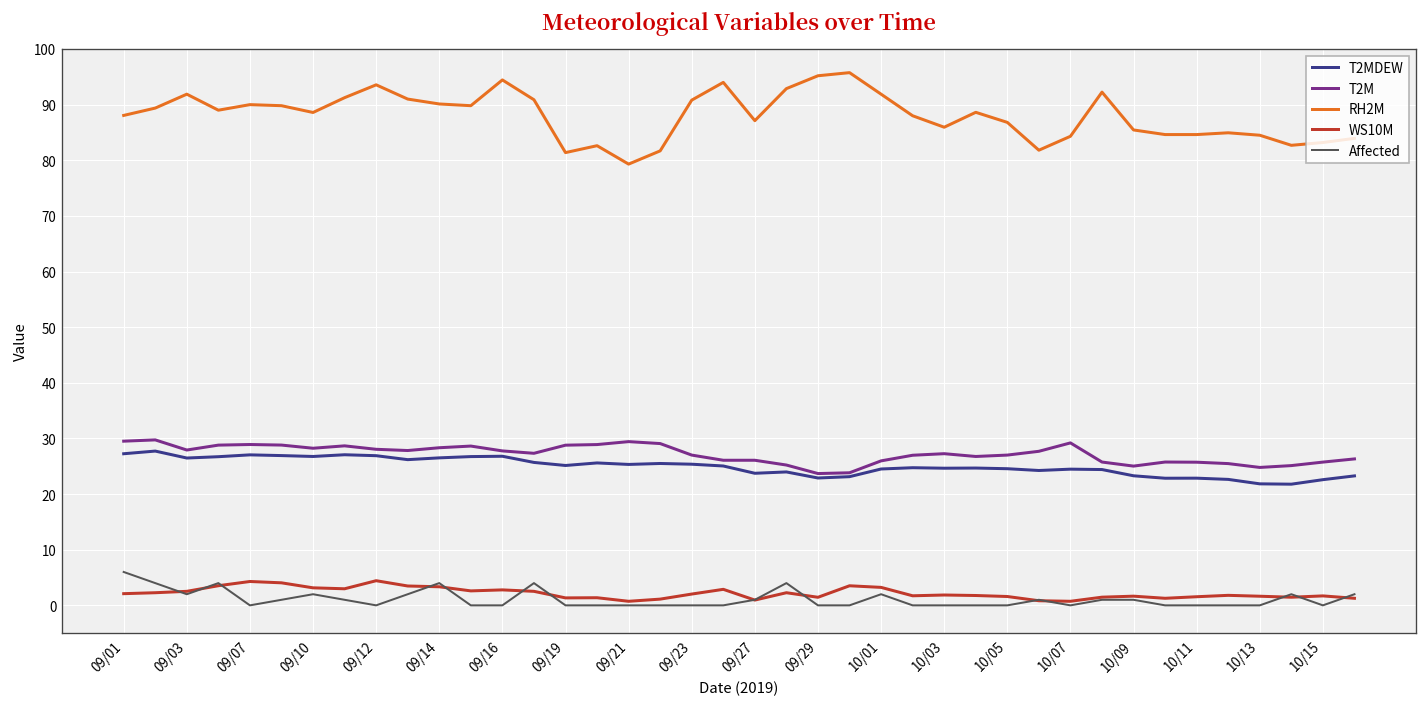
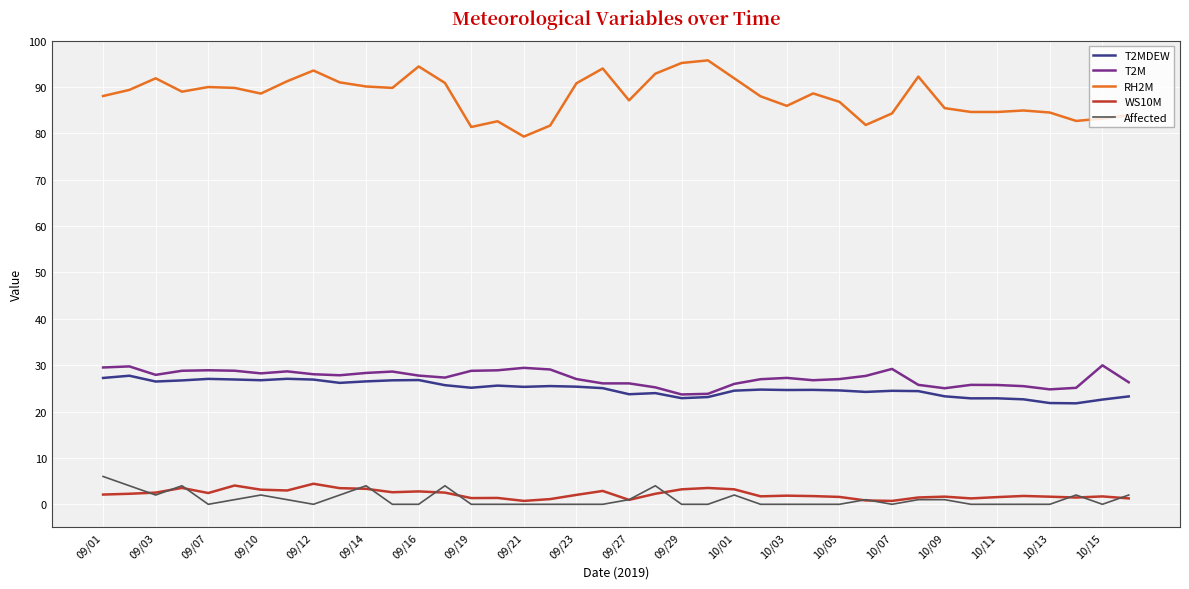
  {
    "T2MDEW": {
      "09/01": 27,
      "09/03": 26,
      "09/07": 27,
      "09/10": 27,
      "09/12": 27,
      "09/14": 27,
      "09/16": 27,
      "09/19": 25,
      "09/21": 25,
      "09/23": 25,
      "09/27": 24,
      "09/29": 23,
      "10/01": 25,
      "10/03": 25,
      "10/05": 25,
      "10/07": 24,
      "10/09": 23,
      "10/11": 23,
      "10/13": 22,
      "10/15": 23
    },
    "T2M": {
      "09/01": 30,
      "09/03": 28,
      "09/07": 29,
      "09/10": 28,
      "09/12": 28,
      "09/14": 28,
      "09/16": 28,
      "09/19": 29,
      "09/21": 29,
      "09/23": 27,
      "09/27": 26,
      "09/29": 24,
      "10/01": 26,
      "10/03": 27,
      "10/05": 27,
      "10/07": 29,
      "10/09": 25,
      "10/11": 26,
      "10/13": 25,
-     "10/15": 26
+     "10/15": 30
    },
    "RH2M": {
      "09/01": 88,
      "09/03": 92,
      "09/07": 90,
      "09/10": 89,
      "09/12": 94,
      "09/14": 90,
      "09/16": 94,
      "09/19": 81,
      "09/21": 79,
      "09/23": 91,
      "09/27": 87,
      "09/29": 95,
      "10/01": 92,
      "10/03": 86,
      "10/05": 87,
      "10/07": 84,
      "10/09": 85,
      "10/11": 85,
      "10/13": 85
    },
    "WS10M": {
      "09/01": 2,
-     "09/07": 4,
+     "09/07": 2,
      "09/10": 3,
      "09/12": 4,
      "09/14": 3,
      "09/16": 3,
      "09/19": 1,
      "09/21": 1,
      "09/23": 2,
-     "09/29": 1,
+     "09/29": 3,
      "10/01": 3,
      "10/03": 2,
      "10/05": 2,
      "10/07": 1,
      "10/09": 2,
      "10/11": 2,
      "10/13": 2,
      "10/15": 2
    },
    "Affected": {
      "09/01": 6,
      "09/07": 0,
      "09/10": 2,
      "09/12": 0,
      "09/14": 4,
      "09/16": 0,
      "09/19": 0,
      "09/21": 0,
      "09/23": 0,
      "09/29": 0,
      "10/01": 2,
      "10/03": 0,
      "10/05": 0,
      "10/07": 0,
      "10/09": 1,
      "10/11": 0,
      "10/13": 0,
      "10/15": 0
    }
  }
